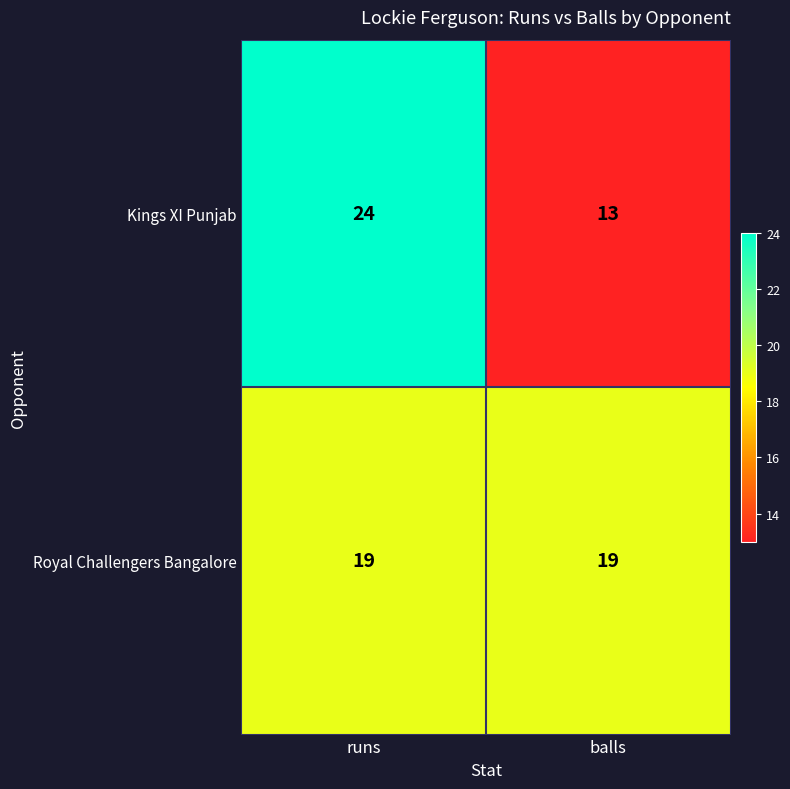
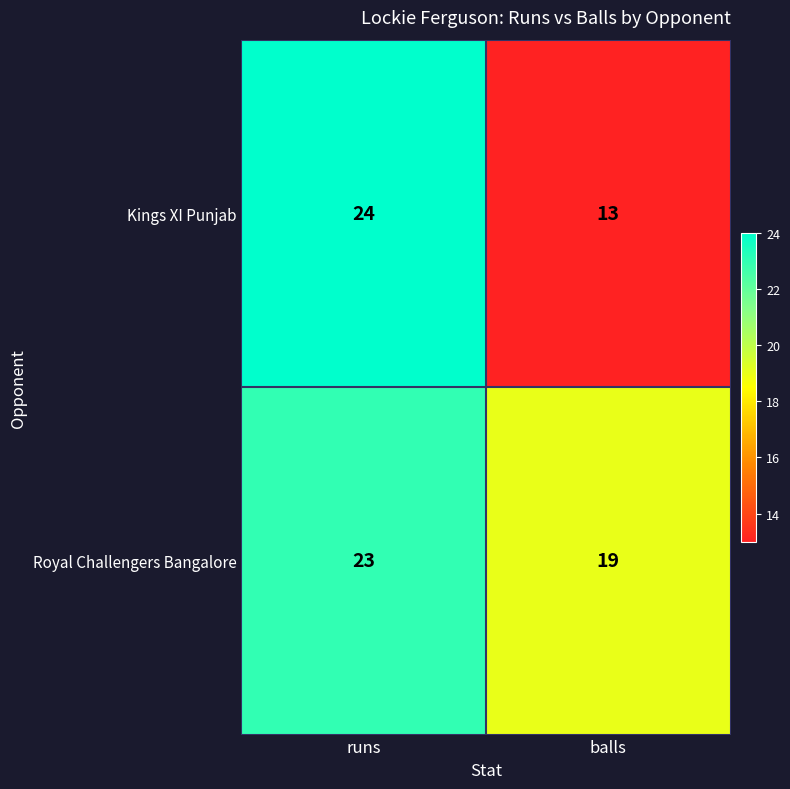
  {
    "Kings XI Punjab": {
      "runs": 24,
      "balls": 13
    },
    "Royal Challengers Bangalore": {
-     "runs": 19,
+     "runs": 23,
      "balls": 19
    }
  }
